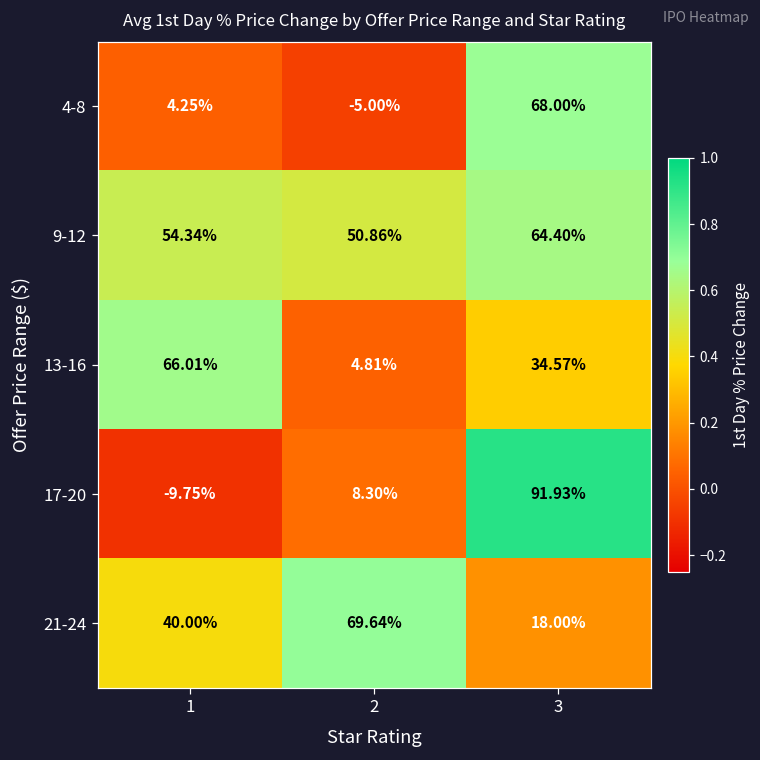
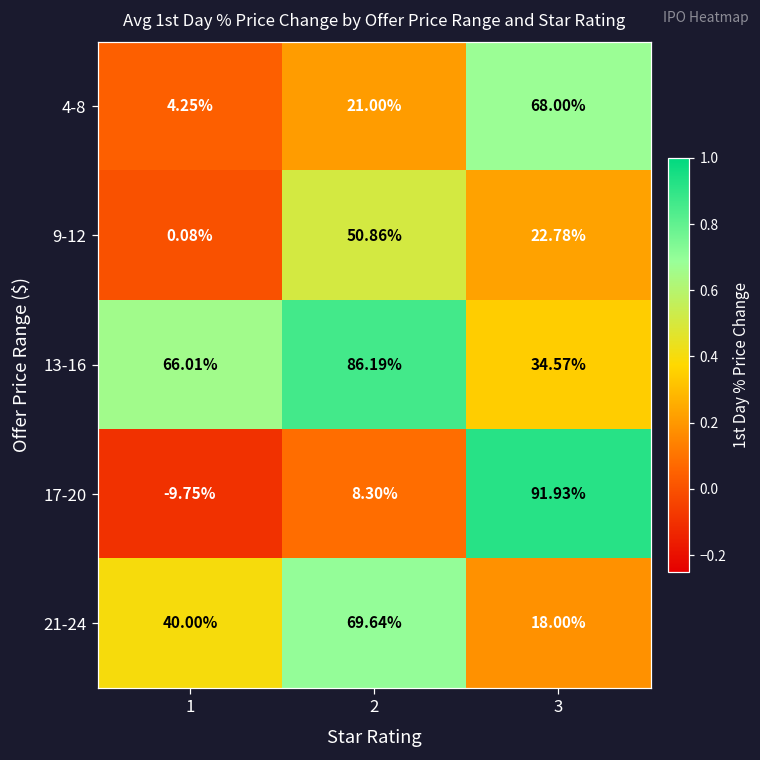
  {
    "4-8": {
      "1": "4.25%",
-     "2": "-5.00%",
+     "2": "21.00%",
      "3": "68.00%"
    },
    "9-12": {
-     "1": "54.34%",
+     "1": "0.08%",
      "2": "50.86%",
-     "3": "64.40%"
+     "3": "22.78%"
    },
    "13-16": {
      "1": "66.01%",
-     "2": "4.81%",
+     "2": "86.19%",
      "3": "34.57%"
    },
    "17-20": {
      "1": "-9.75%",
      "2": "8.30%",
      "3": "91.93%"
    },
    "21-24": {
      "1": "40.00%",
      "2": "69.64%",
      "3": "18.00%"
    }
  }
